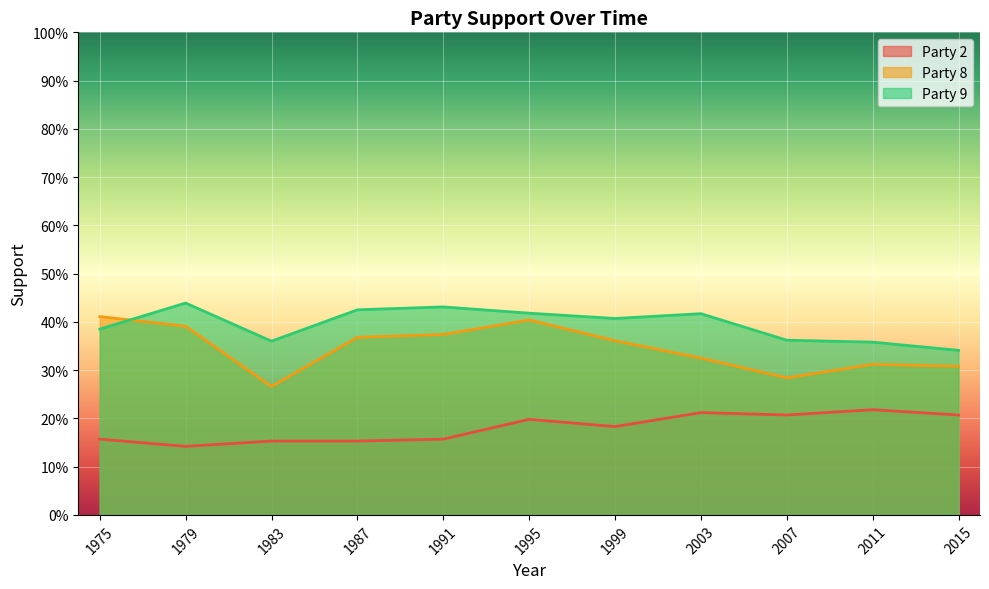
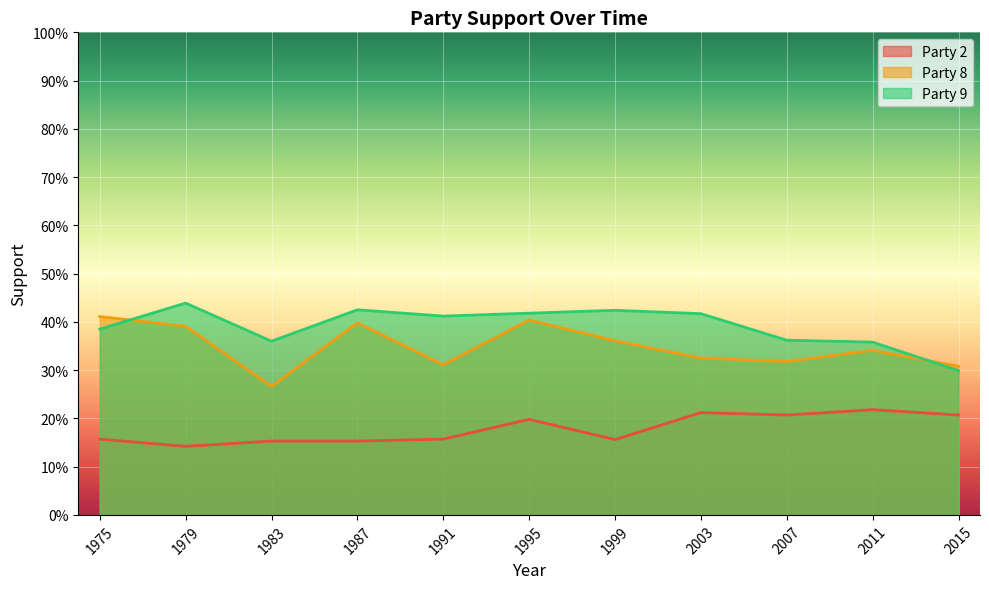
  {
    "Party 2": {
      "1975": "16%",
      "1979": "14%",
      "1983": "15%",
      "1987": "15%",
      "1991": "16%",
      "1995": "20%",
-     "1999": "18%",
+     "1999": "16%",
      "2003": "21%",
      "2007": "21%",
      "2011": "22%",
      "2015": "21%"
    },
    "Party 8": {
      "1975": "41%",
      "1979": "39%",
      "1983": "27%",
-     "1987": "37%",
-     "1991": "37%",
+     "1987": "40%",
+     "1991": "31%",
      "1995": "40%",
      "1999": "36%",
      "2003": "33%",
-     "2007": "28%",
-     "2011": "31%",
+     "2007": "32%",
+     "2011": "34%",
      "2015": "31%"
    },
    "Party 9": {
      "1975": "39%",
      "1979": "44%",
      "1983": "36%",
      "1987": "43%",
-     "1991": "43%",
+     "1991": "41%",
      "1995": "42%",
-     "1999": "41%",
+     "1999": "42%",
      "2003": "42%",
      "2007": "36%",
      "2011": "36%",
-     "2015": "34%"
+     "2015": "30%"
    }
  }
